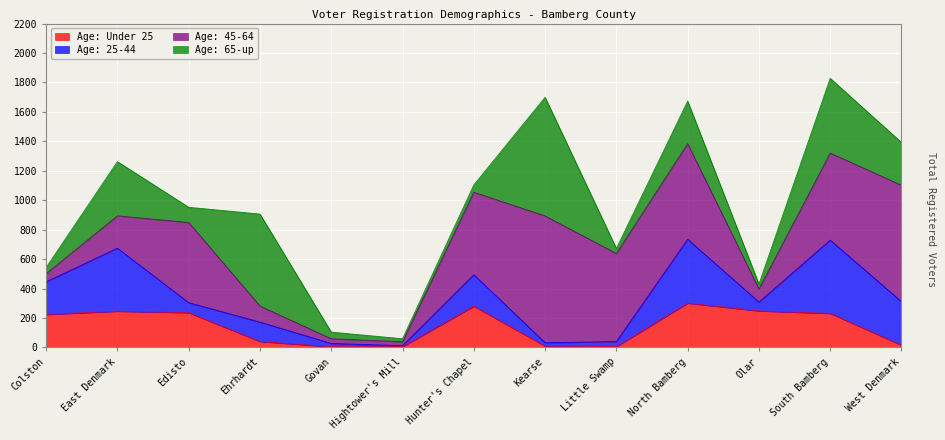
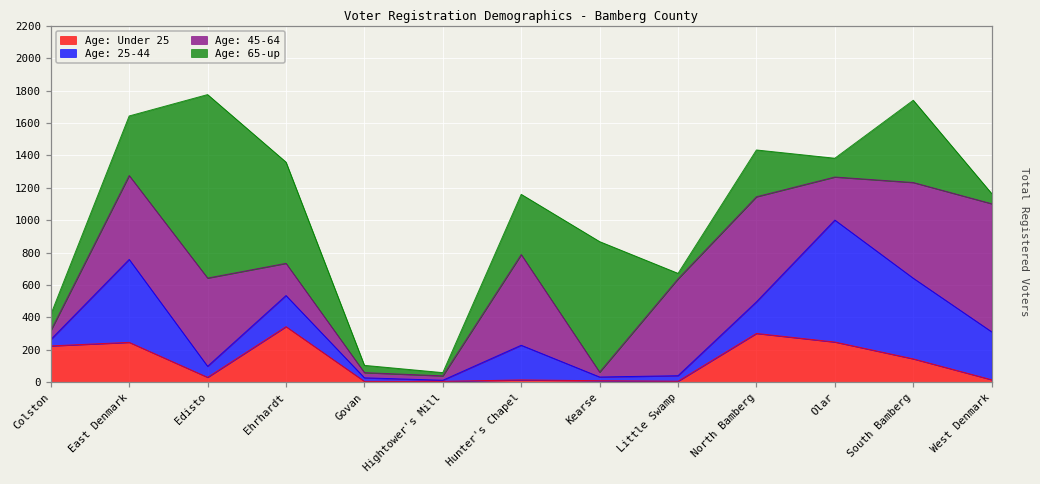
  {
    "Age: Under 25": {
      "Colston": 220,
      "East Denmark": 250,
-     "Edisto": 240,
-     "Ehrhardt": 40,
+     "Edisto": 30,
+     "Ehrhardt": 340,
      "Govan": 10,
-     "Hunter's Chapel": 280,
+     "Hunter's Chapel": 10,
      "Kearse": 10,
      "Little Swamp": 10,
      "North Bamberg": 300,
      "Olar": 250,
-     "South Bamberg": 230,
+     "South Bamberg": 140,
      "West Denmark": 20
    },
    "Age: 25-44": {
-     "Colston": 220,
-     "East Denmark": 430,
+     "Colston": 40,
+     "East Denmark": 510,
      "Edisto": 70,
-     "Ehrhardt": 130,
+     "Ehrhardt": 190,
      "Govan": 20,
      "Hunter's Chapel": 210,
      "Kearse": 20,
      "Little Swamp": 30,
-     "North Bamberg": 430,
-     "Olar": 60,
+     "North Bamberg": 200,
+     "Olar": 750,
      "South Bamberg": 500,
      "West Denmark": 300
    },
    "Age: 45-64": {
      "Colston": 60,
-     "East Denmark": 220,
+     "East Denmark": 520,
      "Edisto": 550,
-     "Ehrhardt": 110,
+     "Ehrhardt": 200,
      "Govan": 30,
      "Hightower's Mill": 30,
      "Hunter's Chapel": 560,
-     "Kearse": 860,
+     "Kearse": 30,
      "Little Swamp": 600,
      "North Bamberg": 650,
-     "Olar": 90,
+     "Olar": 270,
      "South Bamberg": 590,
      "West Denmark": 790
    },
    "Age: 65-up": {
-     "Colston": 40,
+     "Colston": 100,
      "East Denmark": 370,
-     "Edisto": 100,
+     "Edisto": 1130,
      "Ehrhardt": 630,
      "Govan": 50,
      "Hightower's Mill": 20,
-     "Hunter's Chapel": 50,
+     "Hunter's Chapel": 370,
      "Kearse": 810,
      "Little Swamp": 30,
      "North Bamberg": 290,
-     "Olar": 30,
+     "Olar": 120,
      "South Bamberg": 510,
-     "West Denmark": 290
+     "West Denmark": 60
    }
  }
